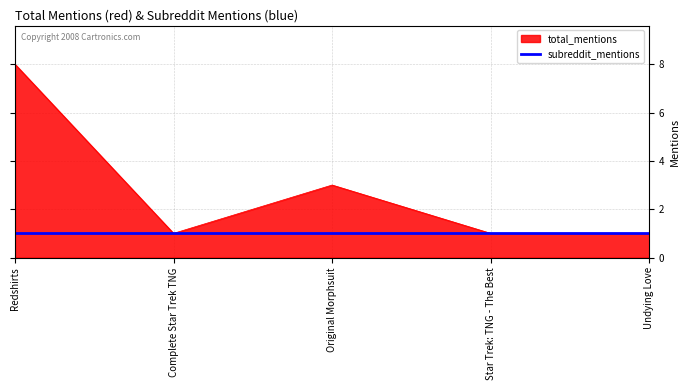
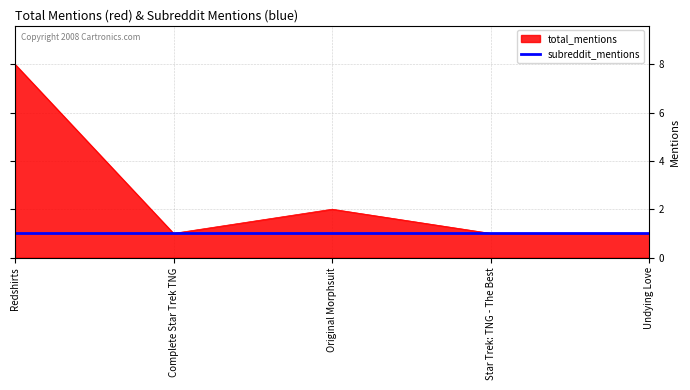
  {
    "total_mentions": {
-     "Original Morphsuit": 3
+     "Original Morphsuit": 2
    },
    "subreddit_mentions": {
      "Redshirts": 1,
      "Original Morphsuit": 1
    }
  }
